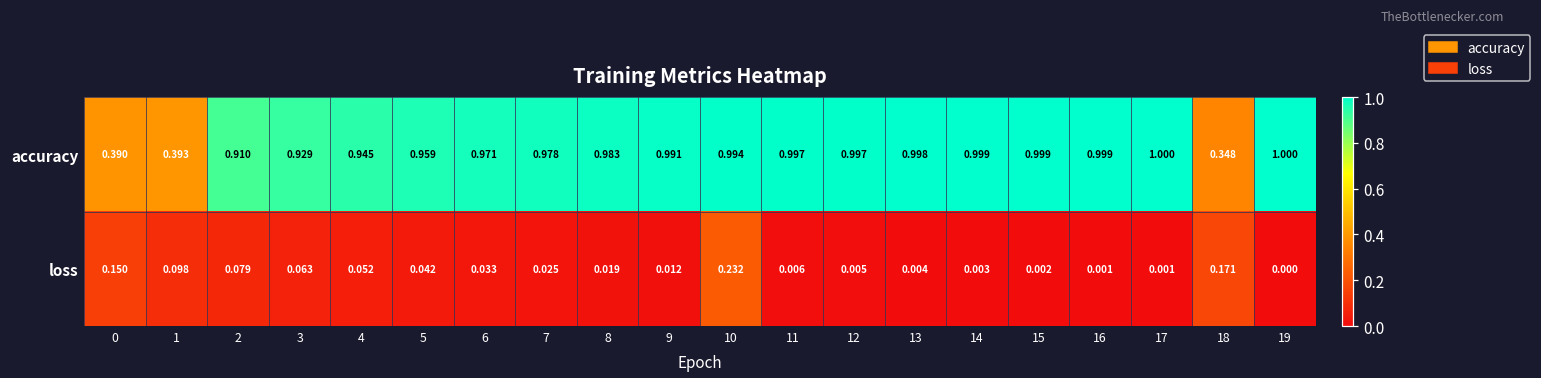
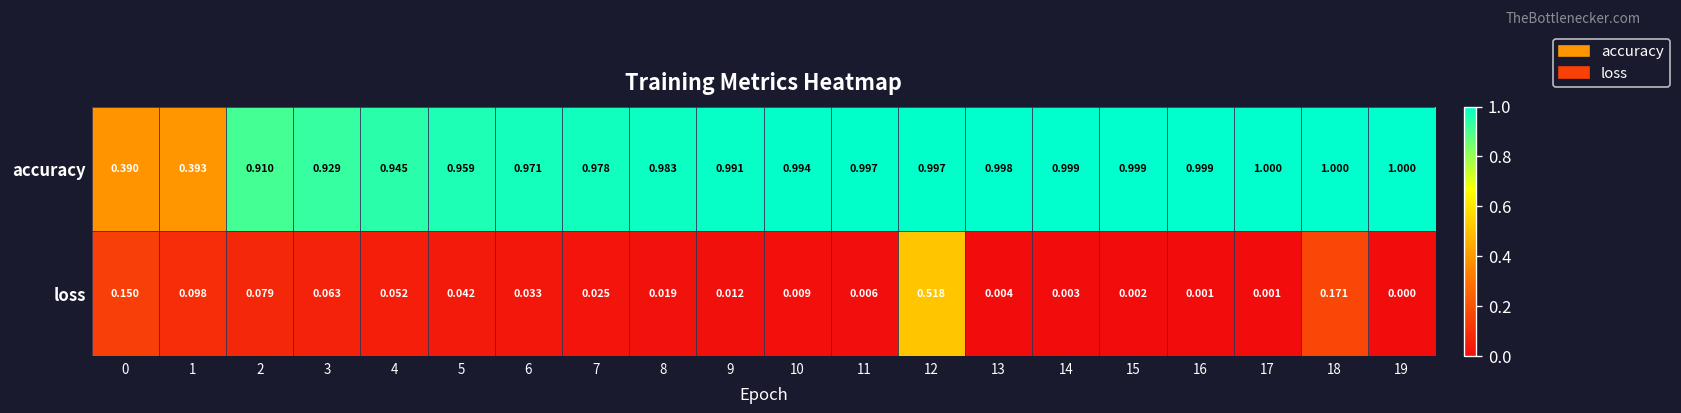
  {
    "accuracy": {
      "0": 0.390,
      "1": 0.393,
      "2": 0.910,
      "3": 0.929,
      "4": 0.945,
      "5": 0.959,
      "6": 0.971,
      "7": 0.978,
      "8": 0.983,
      "9": 0.991,
      "10": 0.994,
      "11": 0.997,
      "12": 0.997,
      "13": 0.998,
      "14": 0.999,
      "15": 0.999,
      "16": 0.999,
      "17": 1.000,
-     "18": 0.348,
+     "18": 1.000,
      "19": 1.000
    },
    "loss": {
      "0": 0.150,
      "1": 0.098,
      "2": 0.079,
      "3": 0.063,
      "4": 0.052,
      "5": 0.042,
      "6": 0.033,
      "7": 0.025,
      "8": 0.019,
      "9": 0.012,
-     "10": 0.232,
+     "10": 0.009,
      "11": 0.006,
-     "12": 0.005,
+     "12": 0.518,
      "13": 0.004,
      "14": 0.003,
      "15": 0.002,
      "16": 0.001,
      "17": 0.001,
      "18": 0.171,
      "19": 0.000
    }
  }
